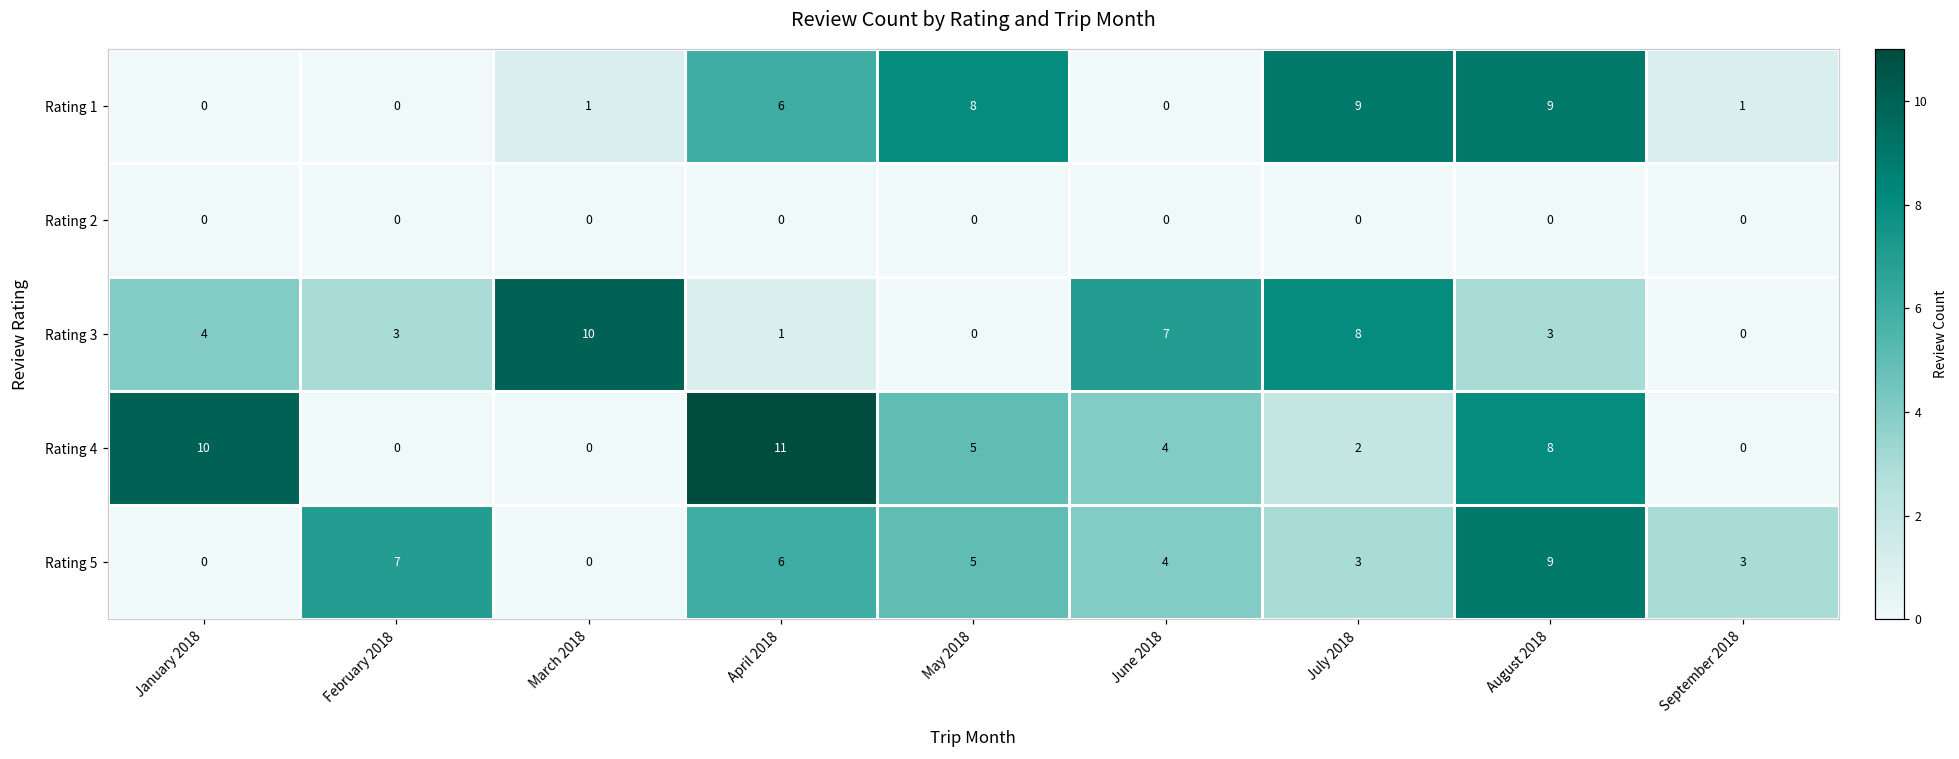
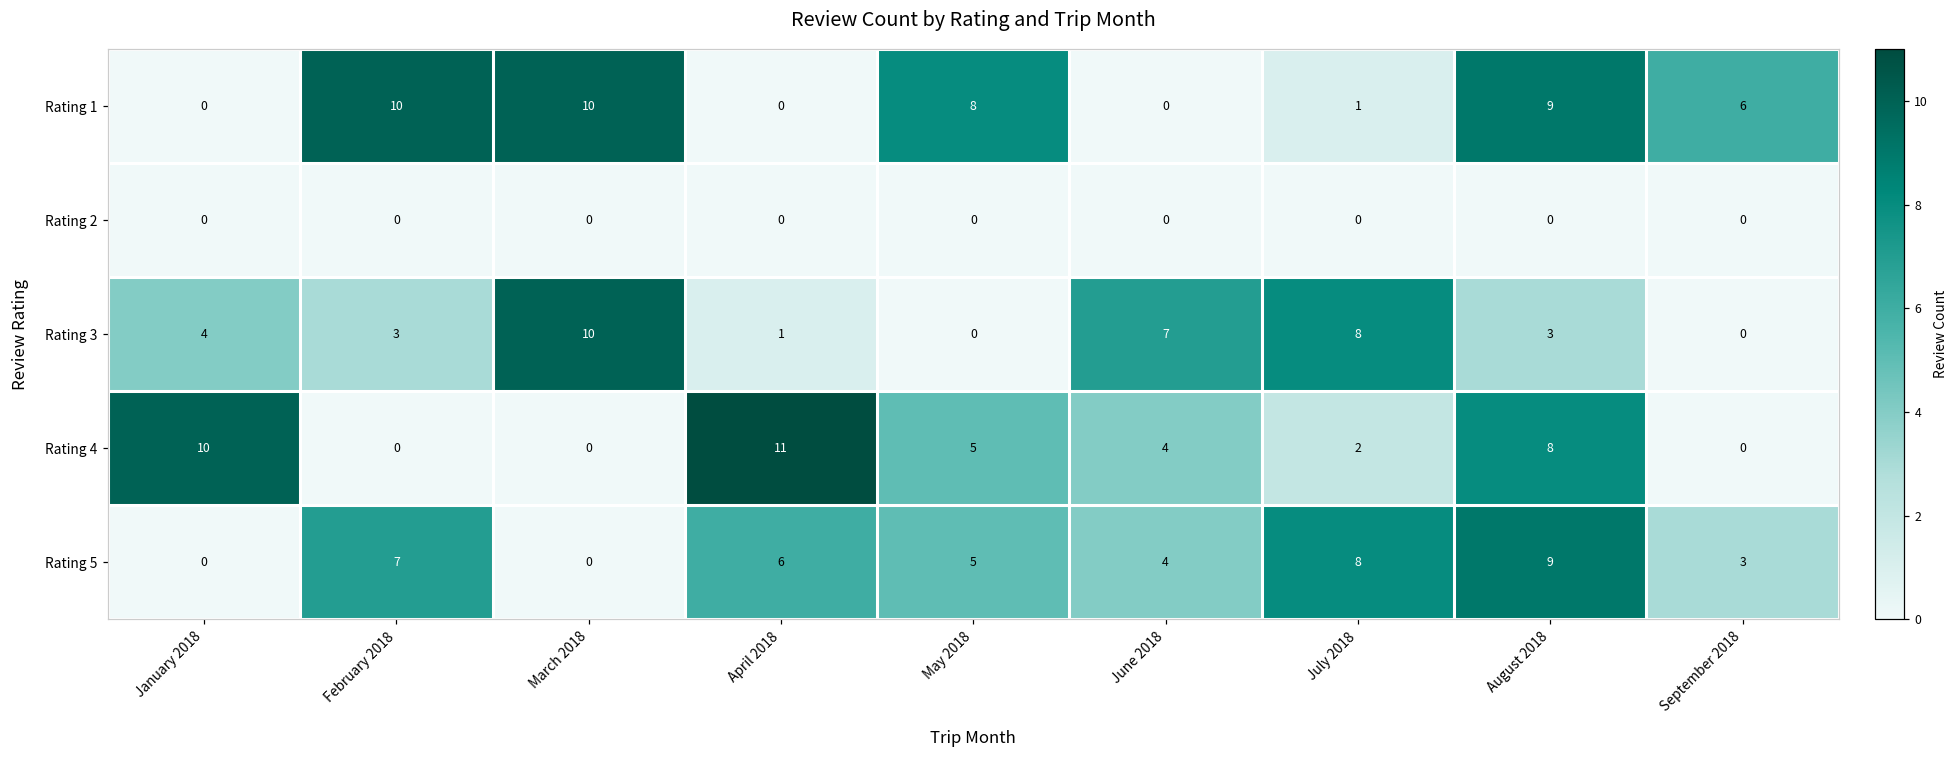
  {
    "Rating 1": {
      "January 2018": 0,
-     "February 2018": 0,
-     "March 2018": 1,
-     "April 2018": 6,
+     "February 2018": 10,
+     "March 2018": 10,
+     "April 2018": 0,
      "May 2018": 8,
      "June 2018": 0,
-     "July 2018": 9,
+     "July 2018": 1,
      "August 2018": 9,
-     "September 2018": 1
+     "September 2018": 6
    },
    "Rating 2": {
      "January 2018": 0,
      "February 2018": 0,
      "March 2018": 0,
      "April 2018": 0,
      "May 2018": 0,
      "June 2018": 0,
      "July 2018": 0,
      "August 2018": 0,
      "September 2018": 0
    },
    "Rating 3": {
      "January 2018": 4,
      "February 2018": 3,
      "March 2018": 10,
      "April 2018": 1,
      "May 2018": 0,
      "June 2018": 7,
      "July 2018": 8,
      "August 2018": 3,
      "September 2018": 0
    },
    "Rating 4": {
      "January 2018": 10,
      "February 2018": 0,
      "March 2018": 0,
      "April 2018": 11,
      "May 2018": 5,
      "June 2018": 4,
      "July 2018": 2,
      "August 2018": 8,
      "September 2018": 0
    },
    "Rating 5": {
      "January 2018": 0,
      "February 2018": 7,
      "March 2018": 0,
      "April 2018": 6,
      "May 2018": 5,
      "June 2018": 4,
-     "July 2018": 3,
+     "July 2018": 8,
      "August 2018": 9,
      "September 2018": 3
    }
  }
